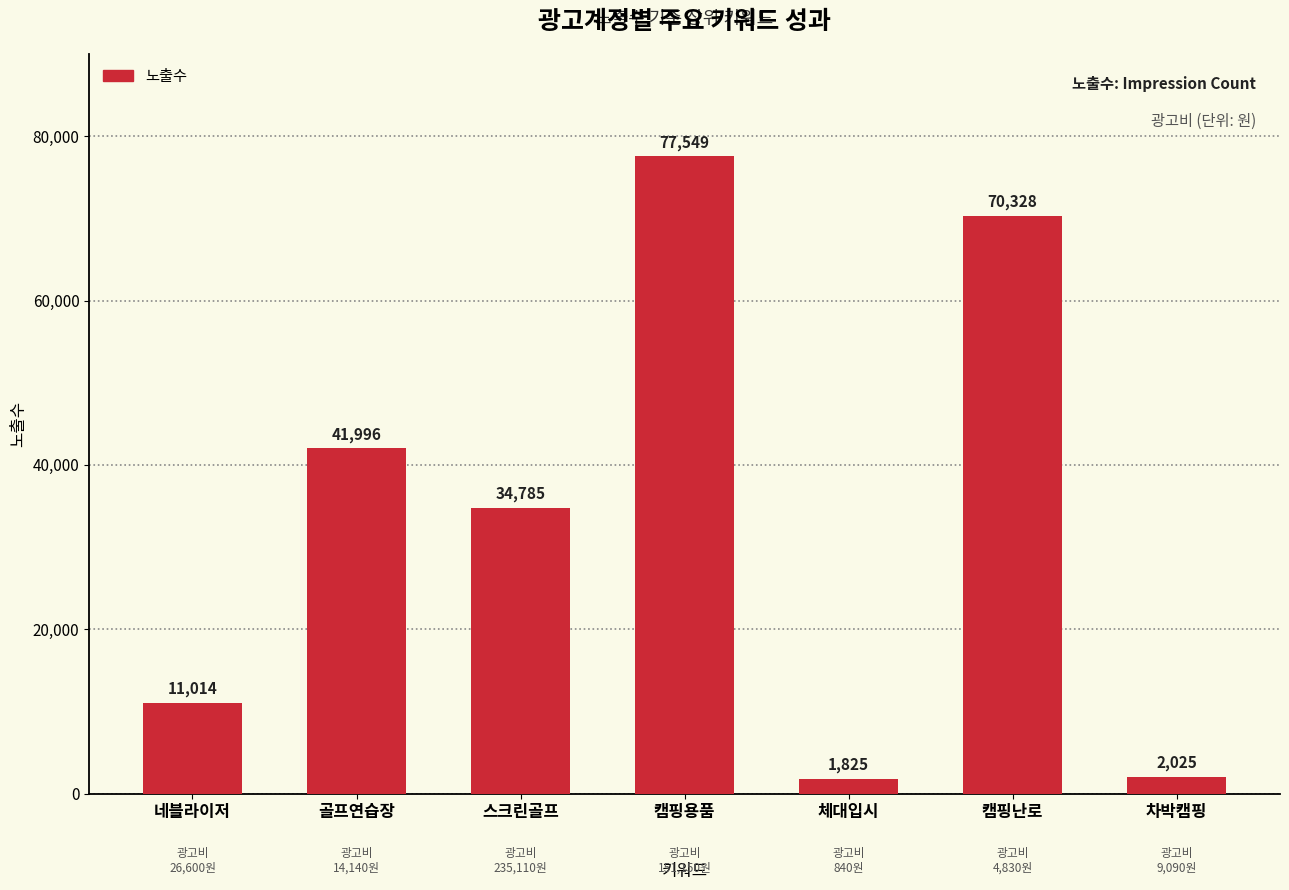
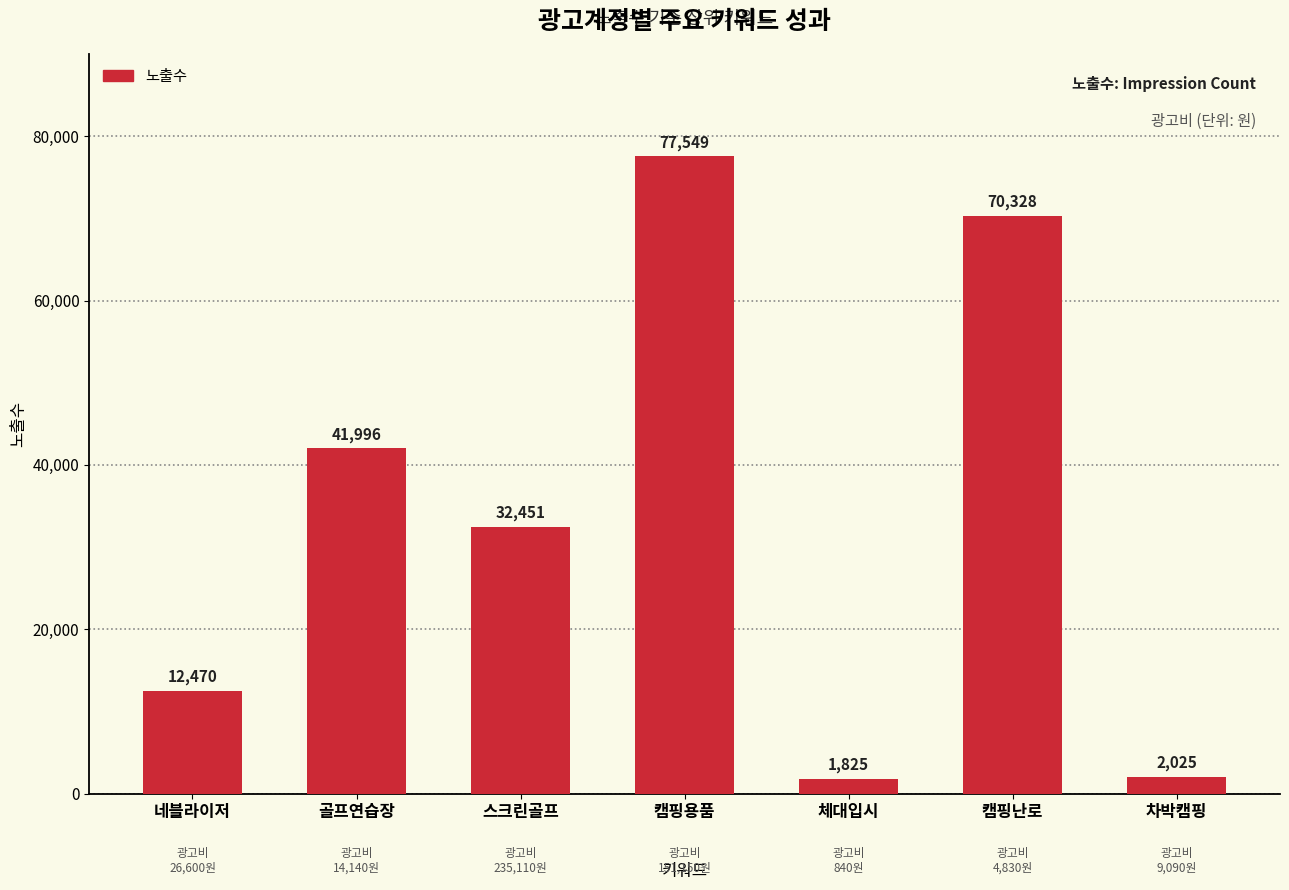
  {
-   "네블라이저": "11,014",
+   "네블라이저": "12,470",
    "골프연습장": "41,996",
-   "스크린골프": "34,785",
+   "스크린골프": "32,451",
    "캠핑용품": "77,549",
    "체대입시": "1,825",
    "캠핑난로": "70,328",
    "차박캠핑": "2,025"
  }
